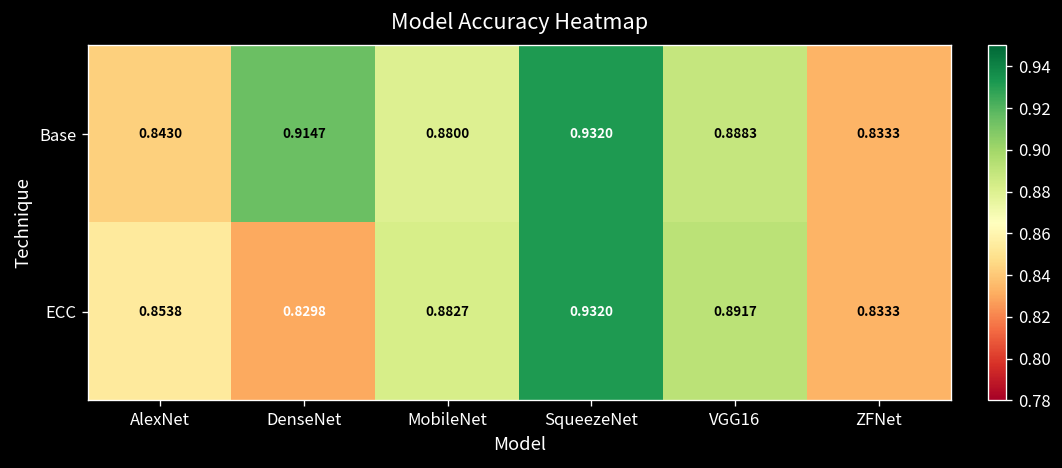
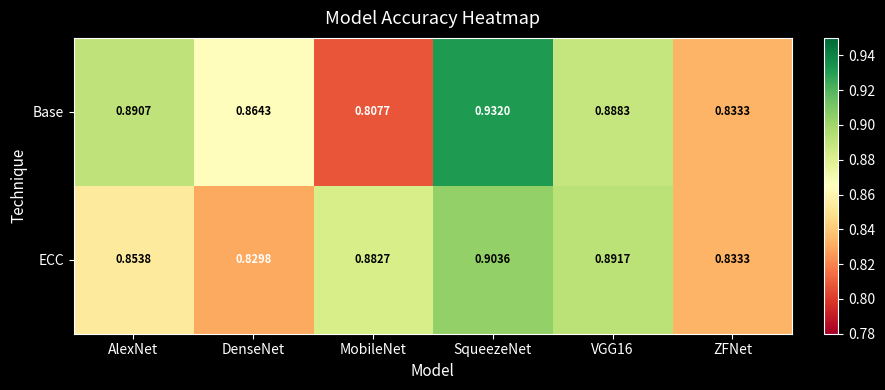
  {
    "Base": {
-     "AlexNet": 0.8430,
-     "DenseNet": 0.9147,
-     "MobileNet": 0.8800,
+     "AlexNet": 0.8907,
+     "DenseNet": 0.8643,
+     "MobileNet": 0.8077,
      "SqueezeNet": 0.9320,
      "VGG16": 0.8883,
      "ZFNet": 0.8333
    },
    "ECC": {
      "AlexNet": 0.8538,
      "DenseNet": 0.8298,
      "MobileNet": 0.8827,
-     "SqueezeNet": 0.9320,
+     "SqueezeNet": 0.9036,
      "VGG16": 0.8917,
      "ZFNet": 0.8333
    }
  }
